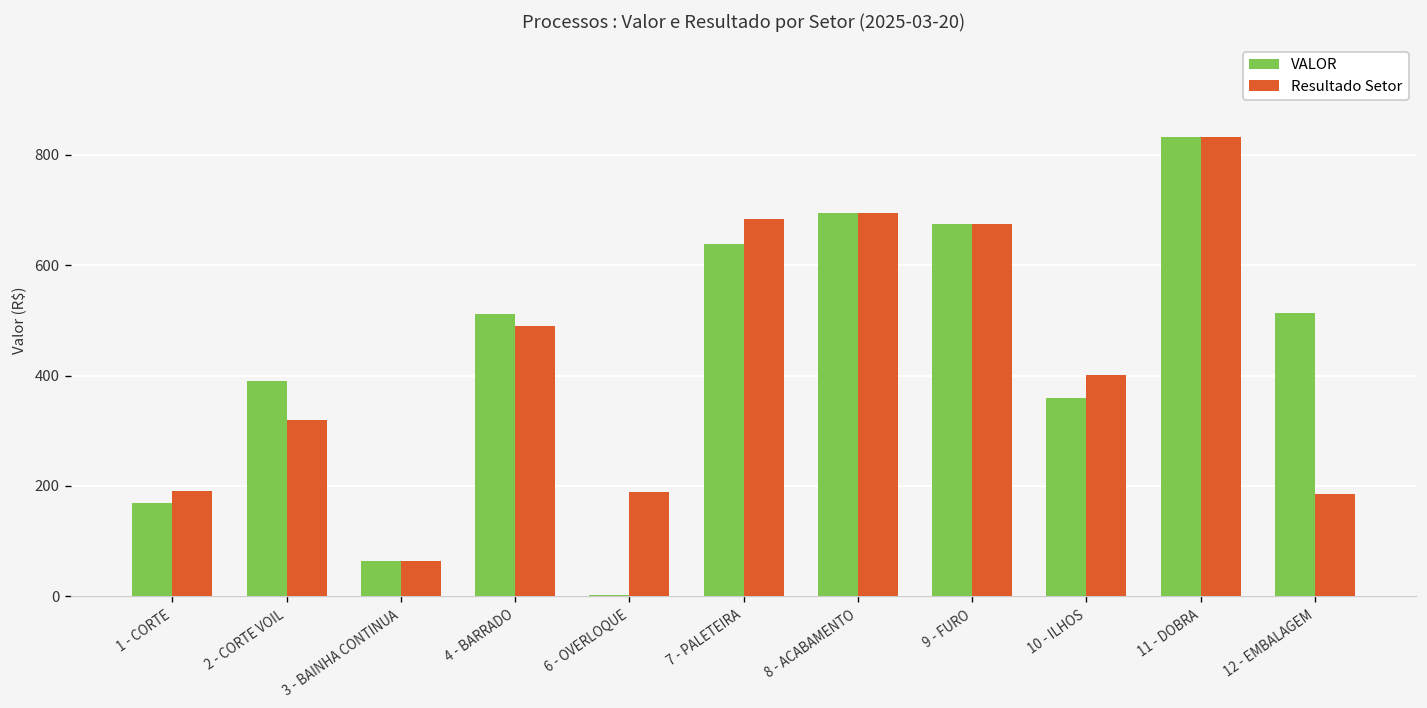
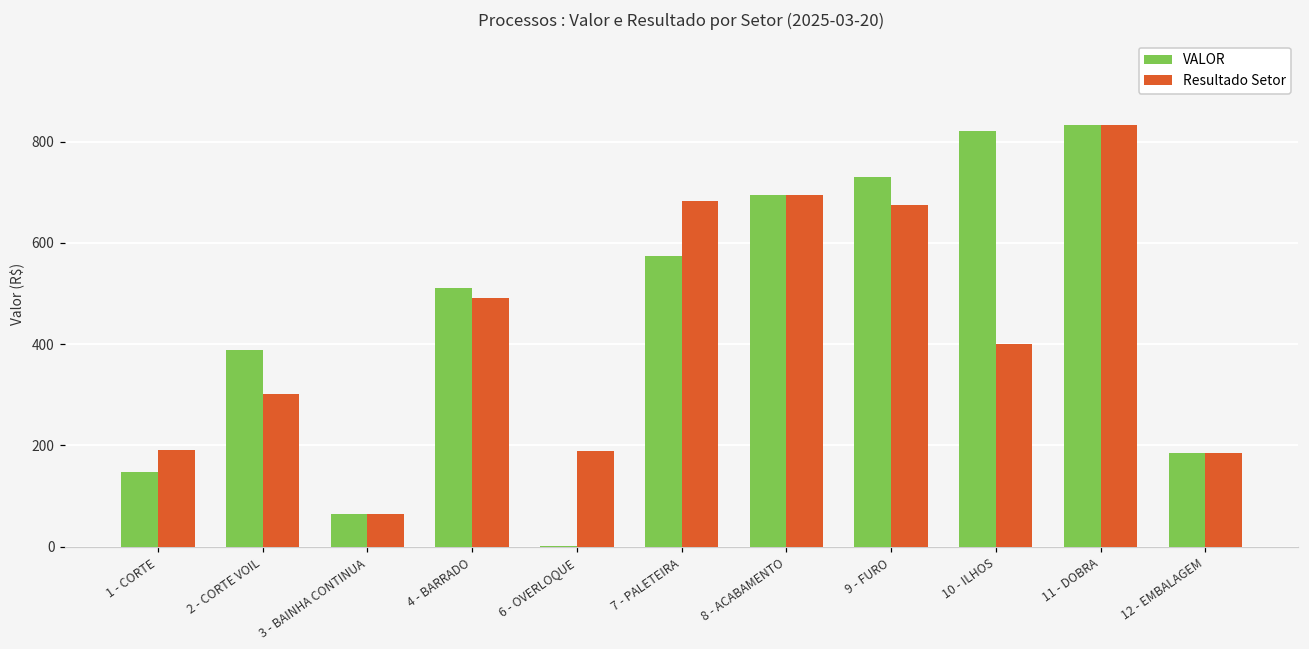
  {
    "VALOR": {
-     "1 - CORTE": 170,
+     "1 - CORTE": 150,
      "2 - CORTE VOIL": 390,
      "3 - BAINHA CONTINUA": 60,
      "4 - BARRADO": 510,
-     "7 - PALETEIRA": 640,
+     "7 - PALETEIRA": 570,
      "8 - ACABAMENTO": 700,
-     "9 - FURO": 670,
-     "10 - ILHOS": 360,
+     "9 - FURO": 730,
+     "10 - ILHOS": 820,
      "11 - DOBRA": 830,
-     "12 - EMBALAGEM": 510
+     "12 - EMBALAGEM": 190
    },
    "Resultado Setor": {
      "1 - CORTE": 190,
-     "2 - CORTE VOIL": 320,
+     "2 - CORTE VOIL": 300,
      "3 - BAINHA CONTINUA": 60,
      "4 - BARRADO": 490,
      "6 - OVERLOQUE": 190,
      "7 - PALETEIRA": 680,
      "8 - ACABAMENTO": 700,
      "9 - FURO": 670,
      "10 - ILHOS": 400,
      "11 - DOBRA": 830,
      "12 - EMBALAGEM": 190
    }
  }
